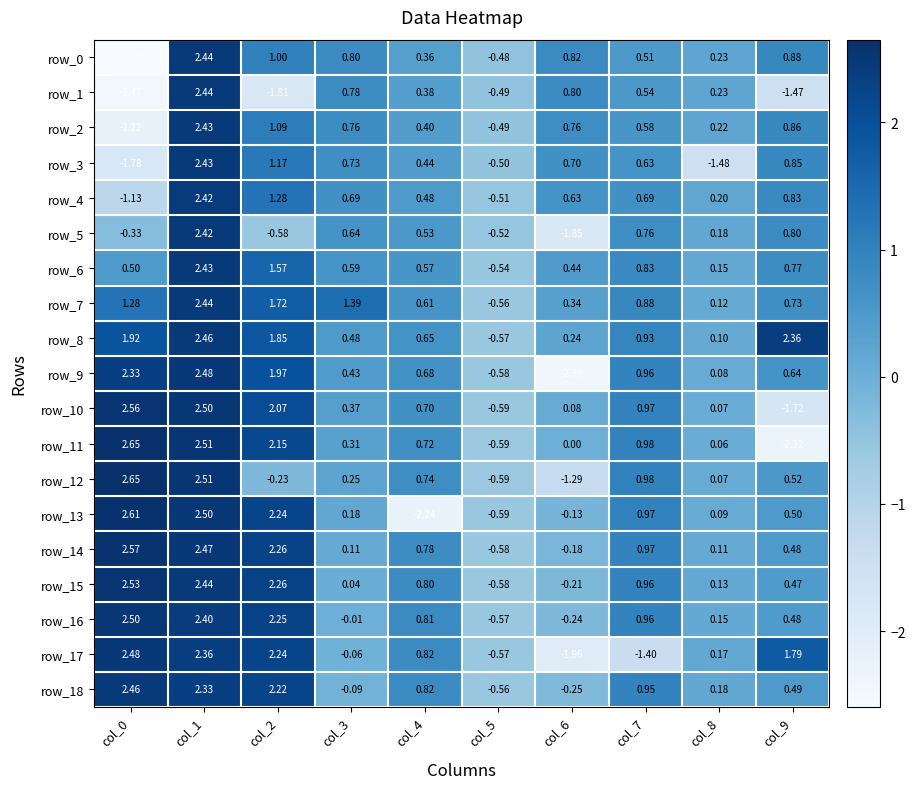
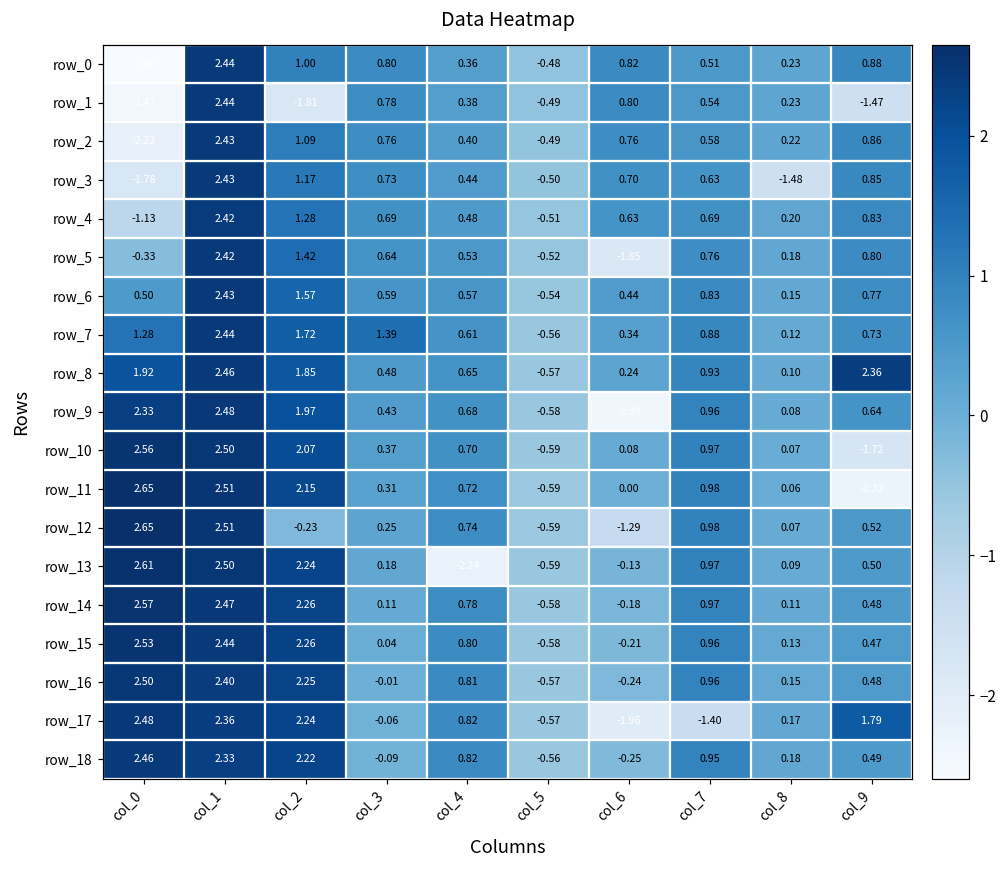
  {
    "row_0": {
      "col_1": 2.44,
      "col_2": 1.00,
      "col_3": 0.80,
      "col_4": 0.36,
      "col_5": -0.48,
      "col_6": 0.82,
      "col_7": 0.51,
      "col_8": 0.23,
      "col_9": 0.88
    },
    "row_1": {
      "col_1": 2.44,
      "col_3": 0.78,
      "col_4": 0.38,
      "col_5": -0.49,
      "col_6": 0.80,
      "col_7": 0.54,
      "col_8": 0.23,
      "col_9": -1.47
    },
    "row_2": {
      "col_1": 2.43,
      "col_2": 1.09,
      "col_3": 0.76,
      "col_4": 0.40,
      "col_5": -0.49,
      "col_6": 0.76,
      "col_7": 0.58,
      "col_8": 0.22,
      "col_9": 0.86
    },
    "row_3": {
      "col_1": 2.43,
      "col_2": 1.17,
      "col_3": 0.73,
      "col_4": 0.44,
      "col_5": -0.50,
      "col_6": 0.70,
      "col_7": 0.63,
      "col_8": -1.48,
      "col_9": 0.85
    },
    "row_4": {
      "col_0": -1.13,
      "col_1": 2.42,
      "col_2": 1.28,
      "col_3": 0.69,
      "col_4": 0.48,
      "col_5": -0.51,
      "col_6": 0.63,
      "col_7": 0.69,
      "col_8": 0.20,
      "col_9": 0.83
    },
    "row_5": {
      "col_0": -0.33,
      "col_1": 2.42,
-     "col_2": -0.58,
+     "col_2": 1.42,
      "col_3": 0.64,
      "col_4": 0.53,
      "col_5": -0.52,
      "col_7": 0.76,
      "col_8": 0.18,
      "col_9": 0.80
    },
    "row_6": {
      "col_0": 0.50,
      "col_1": 2.43,
      "col_2": 1.57,
      "col_3": 0.59,
      "col_4": 0.57,
      "col_5": -0.54,
      "col_6": 0.44,
      "col_7": 0.83,
      "col_8": 0.15,
      "col_9": 0.77
    },
    "row_7": {
      "col_0": 1.28,
      "col_1": 2.44,
      "col_2": 1.72,
      "col_3": 1.39,
      "col_4": 0.61,
      "col_5": -0.56,
      "col_6": 0.34,
      "col_7": 0.88,
      "col_8": 0.12,
      "col_9": 0.73
    },
    "row_8": {
      "col_0": 1.92,
      "col_1": 2.46,
      "col_2": 1.85,
      "col_3": 0.48,
      "col_4": 0.65,
      "col_5": -0.57,
      "col_6": 0.24,
      "col_7": 0.93,
      "col_8": 0.10,
      "col_9": 2.36
    },
    "row_9": {
      "col_0": 2.33,
      "col_1": 2.48,
      "col_2": 1.97,
      "col_3": 0.43,
      "col_4": 0.68,
      "col_5": -0.58,
      "col_7": 0.96,
      "col_8": 0.08,
      "col_9": 0.64
    },
    "row_10": {
      "col_0": 2.56,
      "col_1": 2.50,
      "col_2": 2.07,
      "col_3": 0.37,
      "col_4": 0.70,
      "col_5": -0.59,
      "col_6": 0.08,
      "col_7": 0.97,
      "col_8": 0.07
    },
    "row_11": {
      "col_0": 2.65,
      "col_1": 2.51,
      "col_2": 2.15,
      "col_3": 0.31,
      "col_4": 0.72,
      "col_5": -0.59,
      "col_6": 0.00,
      "col_7": 0.98,
      "col_8": 0.06
    },
    "row_12": {
      "col_0": 2.65,
      "col_1": 2.51,
      "col_2": -0.23,
      "col_3": 0.25,
      "col_4": 0.74,
      "col_5": -0.59,
      "col_6": -1.29,
      "col_7": 0.98,
      "col_8": 0.07,
      "col_9": 0.52
    },
    "row_13": {
      "col_0": 2.61,
      "col_1": 2.50,
      "col_2": 2.24,
      "col_3": 0.18,
      "col_5": -0.59,
      "col_6": -0.13,
      "col_7": 0.97,
      "col_8": 0.09,
      "col_9": 0.50
    },
    "row_14": {
      "col_0": 2.57,
      "col_1": 2.47,
      "col_2": 2.26,
      "col_3": 0.11,
      "col_4": 0.78,
      "col_5": -0.58,
      "col_6": -0.18,
      "col_7": 0.97,
      "col_8": 0.11,
      "col_9": 0.48
    },
    "row_15": {
      "col_0": 2.53,
      "col_1": 2.44,
      "col_2": 2.26,
      "col_3": 0.04,
      "col_4": 0.80,
      "col_5": -0.58,
      "col_6": -0.21,
      "col_7": 0.96,
      "col_8": 0.13,
      "col_9": 0.47
    },
    "row_16": {
      "col_0": 2.50,
      "col_1": 2.40,
      "col_2": 2.25,
      "col_3": -0.01,
      "col_4": 0.81,
      "col_5": -0.57,
      "col_6": -0.24,
      "col_7": 0.96,
      "col_8": 0.15,
      "col_9": 0.48
    },
    "row_17": {
      "col_0": 2.48,
      "col_1": 2.36,
      "col_2": 2.24,
      "col_3": -0.06,
      "col_4": 0.82,
      "col_5": -0.57,
      "col_7": -1.40,
      "col_8": 0.17,
      "col_9": 1.79
    },
    "row_18": {
      "col_0": 2.46,
      "col_1": 2.33,
      "col_2": 2.22,
      "col_3": -0.09,
      "col_4": 0.82,
      "col_5": -0.56,
      "col_6": -0.25,
      "col_7": 0.95,
      "col_8": 0.18,
      "col_9": 0.49
    }
  }
